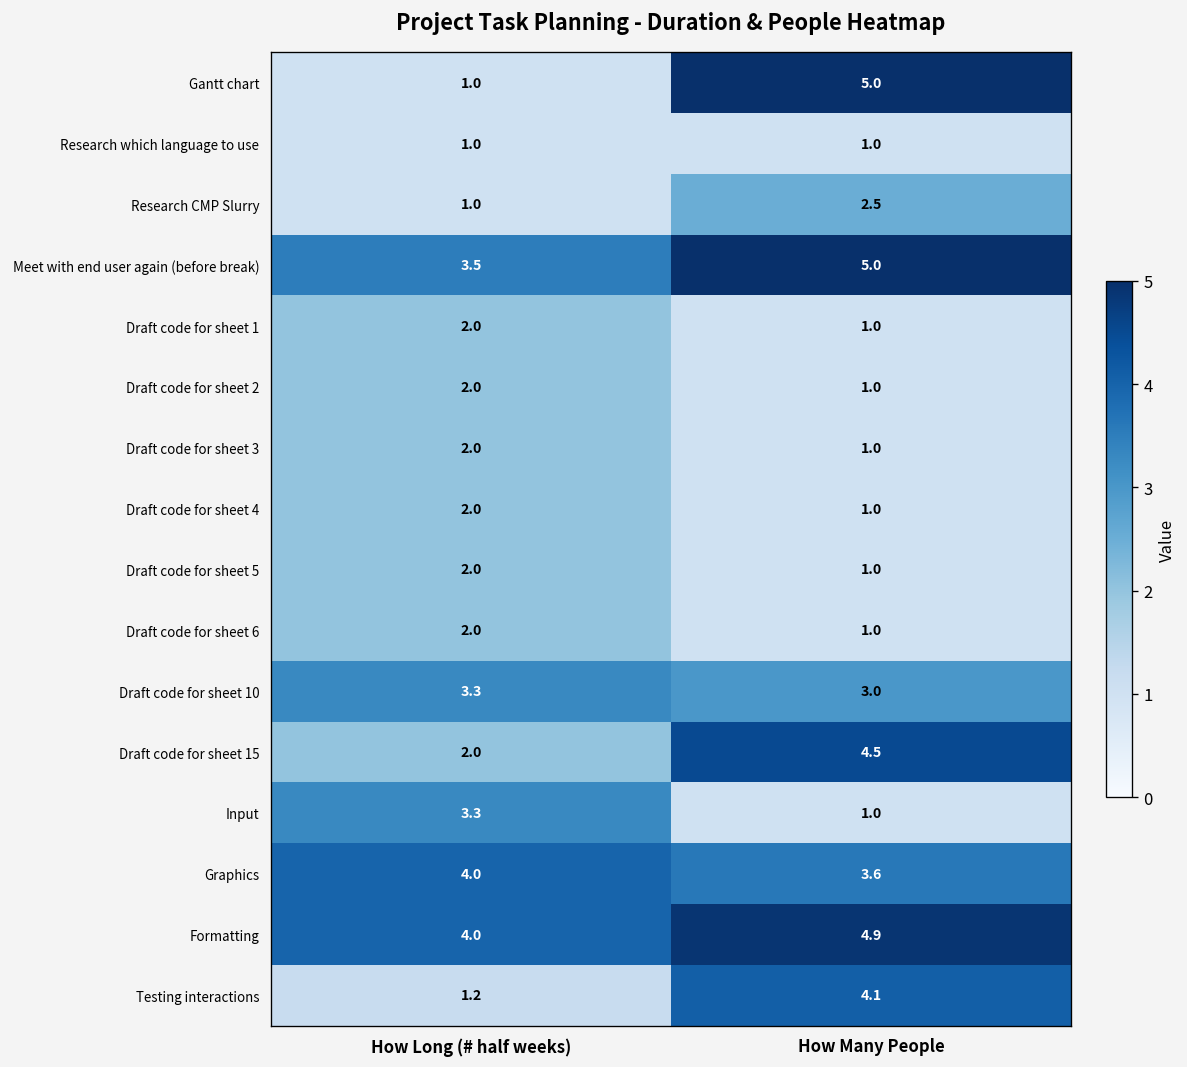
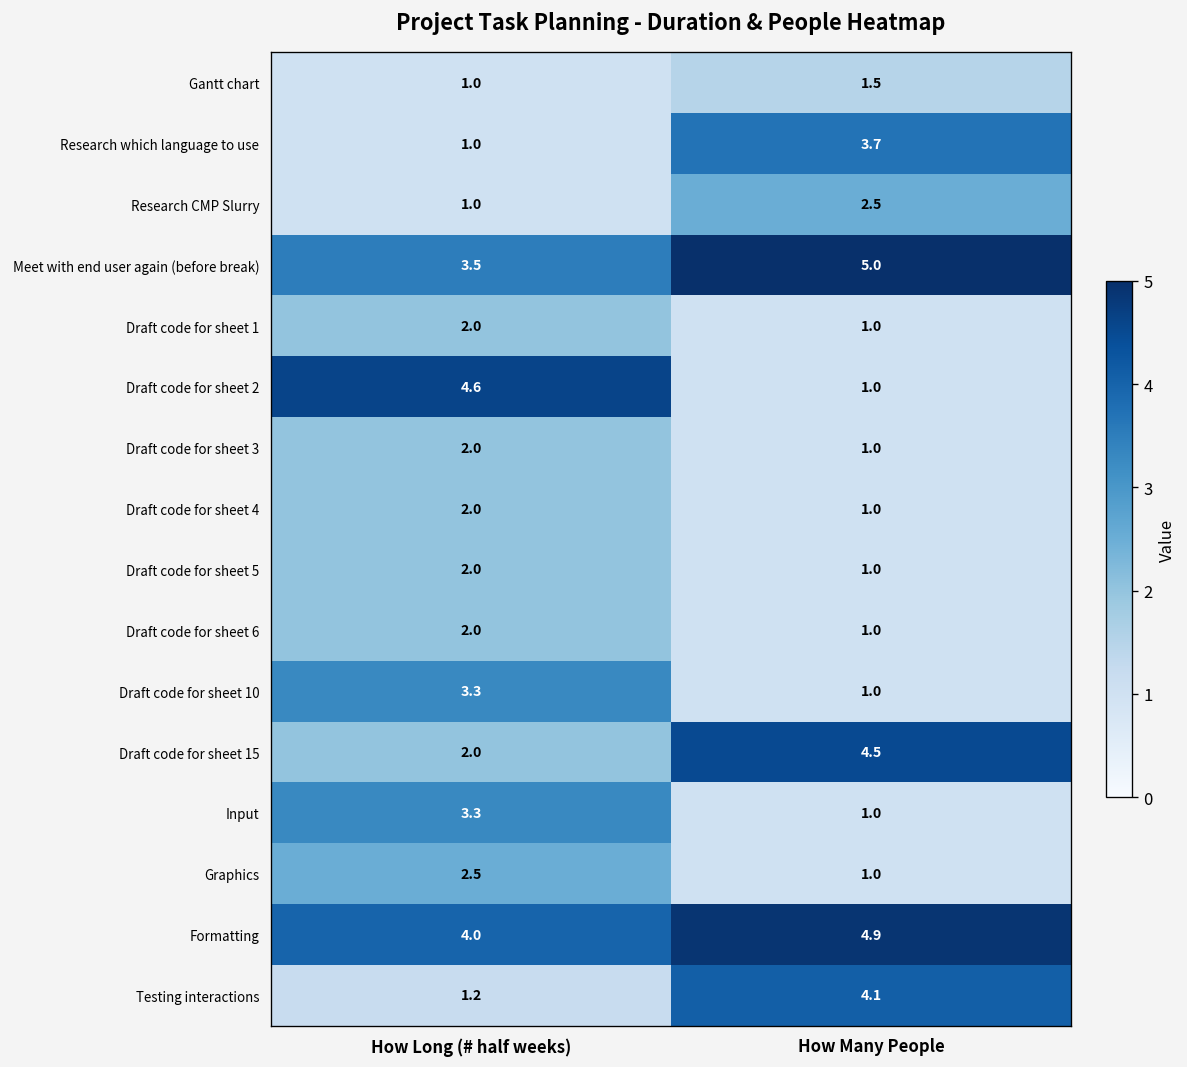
  {
    "Gantt chart": {
      "How Long (# half weeks)": 1.0,
-     "How Many People": 5.0
+     "How Many People": 1.5
    },
    "Research which language to use": {
      "How Long (# half weeks)": 1.0,
-     "How Many People": 1.0
+     "How Many People": 3.7
    },
    "Research CMP Slurry": {
      "How Long (# half weeks)": 1.0,
      "How Many People": 2.5
    },
    "Meet with end user again (before break)": {
      "How Long (# half weeks)": 3.5,
      "How Many People": 5.0
    },
    "Draft code for sheet 1": {
      "How Long (# half weeks)": 2.0,
      "How Many People": 1.0
    },
    "Draft code for sheet 2": {
-     "How Long (# half weeks)": 2.0,
+     "How Long (# half weeks)": 4.6,
      "How Many People": 1.0
    },
    "Draft code for sheet 3": {
      "How Long (# half weeks)": 2.0,
      "How Many People": 1.0
    },
    "Draft code for sheet 4": {
      "How Long (# half weeks)": 2.0,
      "How Many People": 1.0
    },
    "Draft code for sheet 5": {
      "How Long (# half weeks)": 2.0,
      "How Many People": 1.0
    },
    "Draft code for sheet 6": {
      "How Long (# half weeks)": 2.0,
      "How Many People": 1.0
    },
    "Draft code for sheet 10": {
      "How Long (# half weeks)": 3.3,
-     "How Many People": 3.0
+     "How Many People": 1.0
    },
    "Draft code for sheet 15": {
      "How Long (# half weeks)": 2.0,
      "How Many People": 4.5
    },
    "Input": {
      "How Long (# half weeks)": 3.3,
      "How Many People": 1.0
    },
    "Graphics": {
-     "How Long (# half weeks)": 4.0,
-     "How Many People": 3.6
+     "How Long (# half weeks)": 2.5,
+     "How Many People": 1.0
    },
    "Formatting": {
      "How Long (# half weeks)": 4.0,
      "How Many People": 4.9
    },
    "Testing interactions": {
      "How Long (# half weeks)": 1.2,
      "How Many People": 4.1
    }
  }
